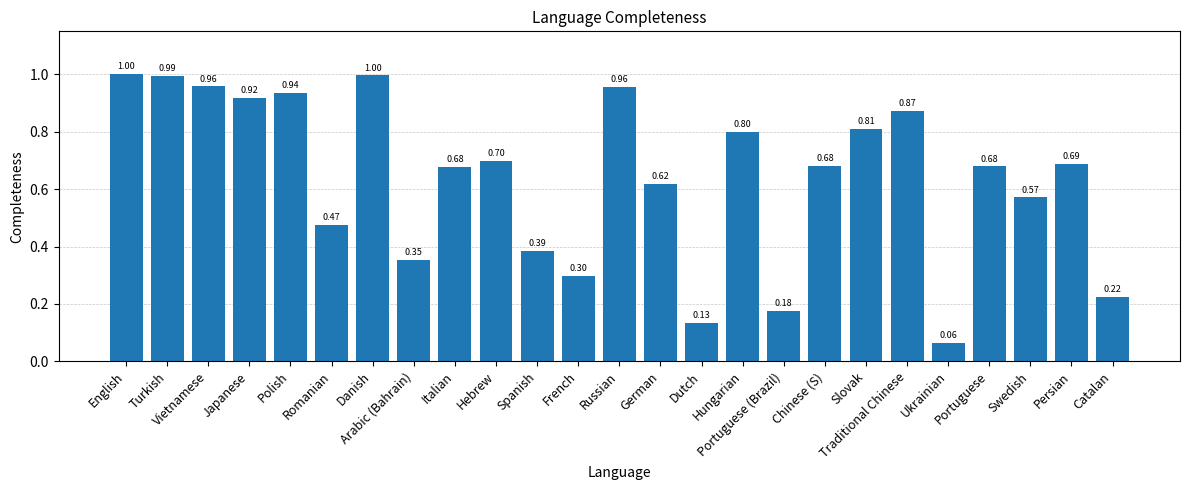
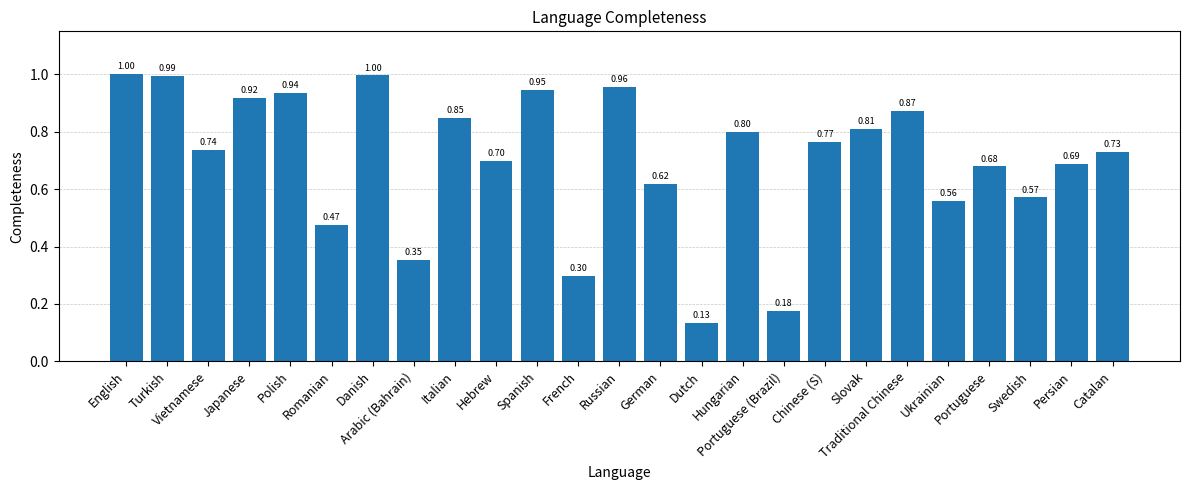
  {
    "English": 1.00,
    "Turkish": 0.99,
-   "Vietnamese": 0.96,
+   "Vietnamese": 0.74,
    "Japanese": 0.92,
    "Polish": 0.94,
    "Romanian": 0.47,
    "Danish": 1.00,
    "Arabic (Bahrain)": 0.35,
-   "Italian": 0.68,
+   "Italian": 0.85,
    "Hebrew": 0.70,
-   "Spanish": 0.39,
+   "Spanish": 0.95,
    "French": 0.30,
    "Russian": 0.96,
    "German": 0.62,
    "Dutch": 0.13,
    "Hungarian": 0.80,
    "Portuguese (Brazil)": 0.18,
-   "Chinese (S)": 0.68,
+   "Chinese (S)": 0.77,
    "Slovak": 0.81,
    "Traditional Chinese": 0.87,
-   "Ukrainian": 0.06,
+   "Ukrainian": 0.56,
    "Portuguese": 0.68,
    "Swedish": 0.57,
    "Persian": 0.69,
-   "Catalan": 0.22
+   "Catalan": 0.73
  }
